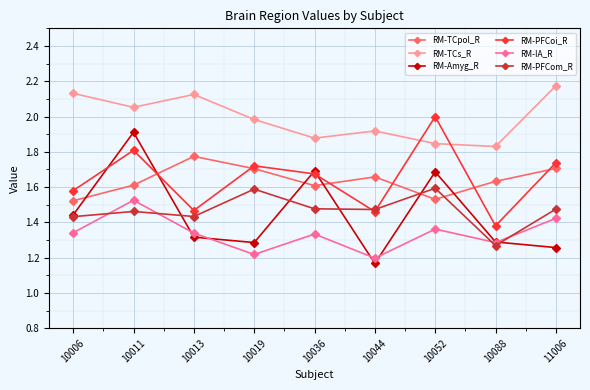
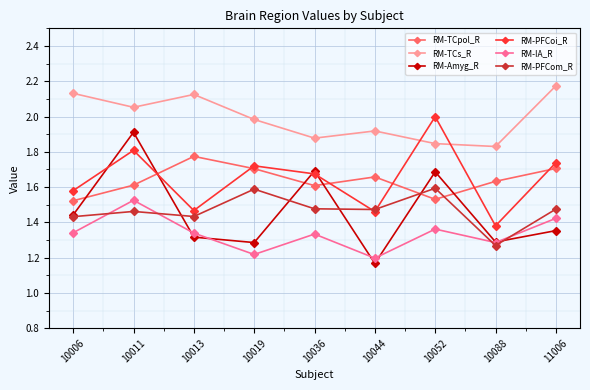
  {
    "RM-Amyg_R": {
      "10011": 1.91,
      "10013": 1.32,
      "10019": 1.29,
      "10036": 1.69,
      "10044": 1.17,
      "10052": 1.69,
-     "11006": 1.26
+     "11006": 1.35
    }
  }
